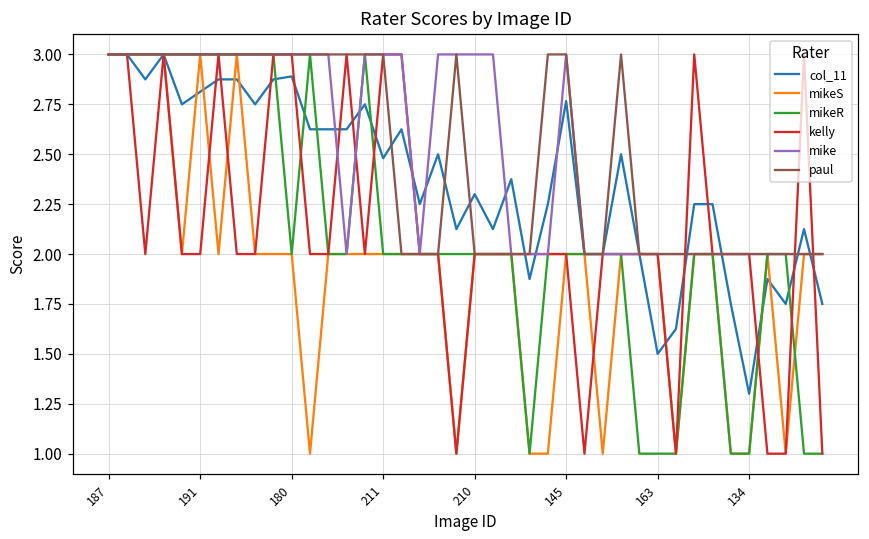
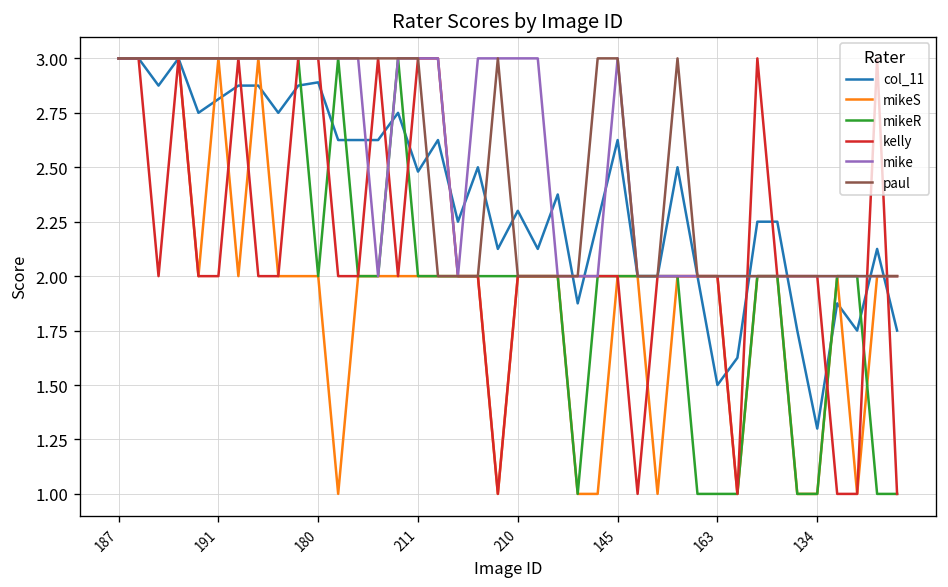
  {
    "col_11": {
      "191": 2.81,
      "180": 2.89,
      "211": 2.48,
      "210": 2.30,
-     "145": 2.77,
+     "145": 2.63,
      "163": 1.50,
      "134": 1.30
    },
    "mikeR": {
      "163": 1.00
    },
    "kelly": {
      "191": 2.00
    },
    "mike": {
      "210": 3.00
    }
  }
